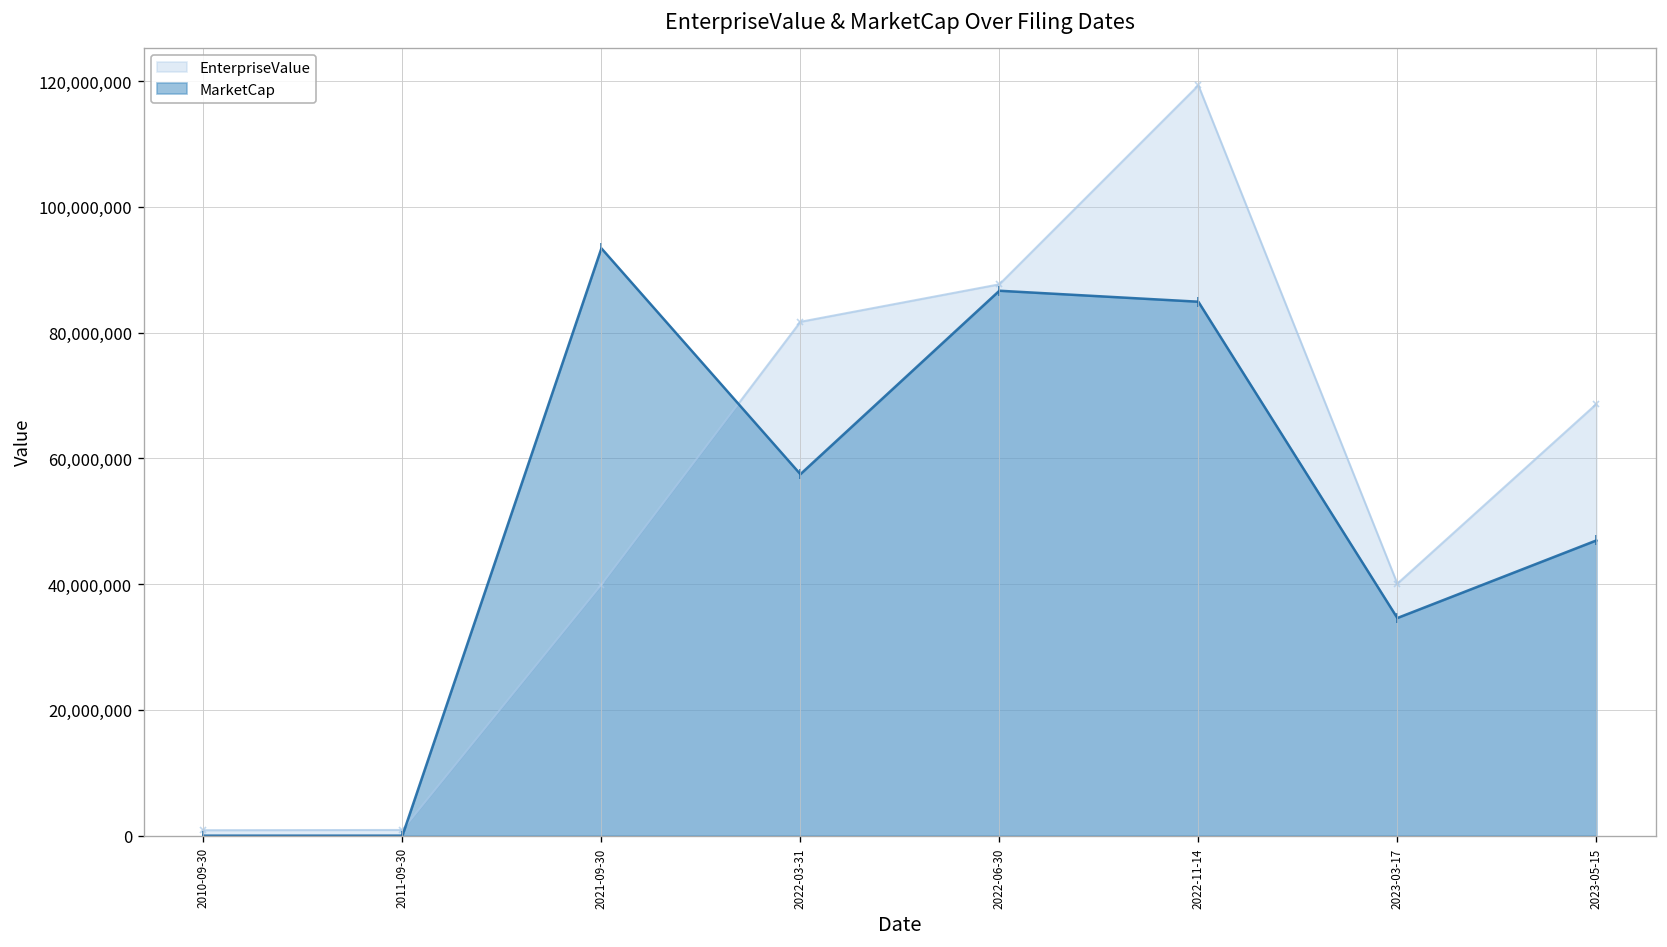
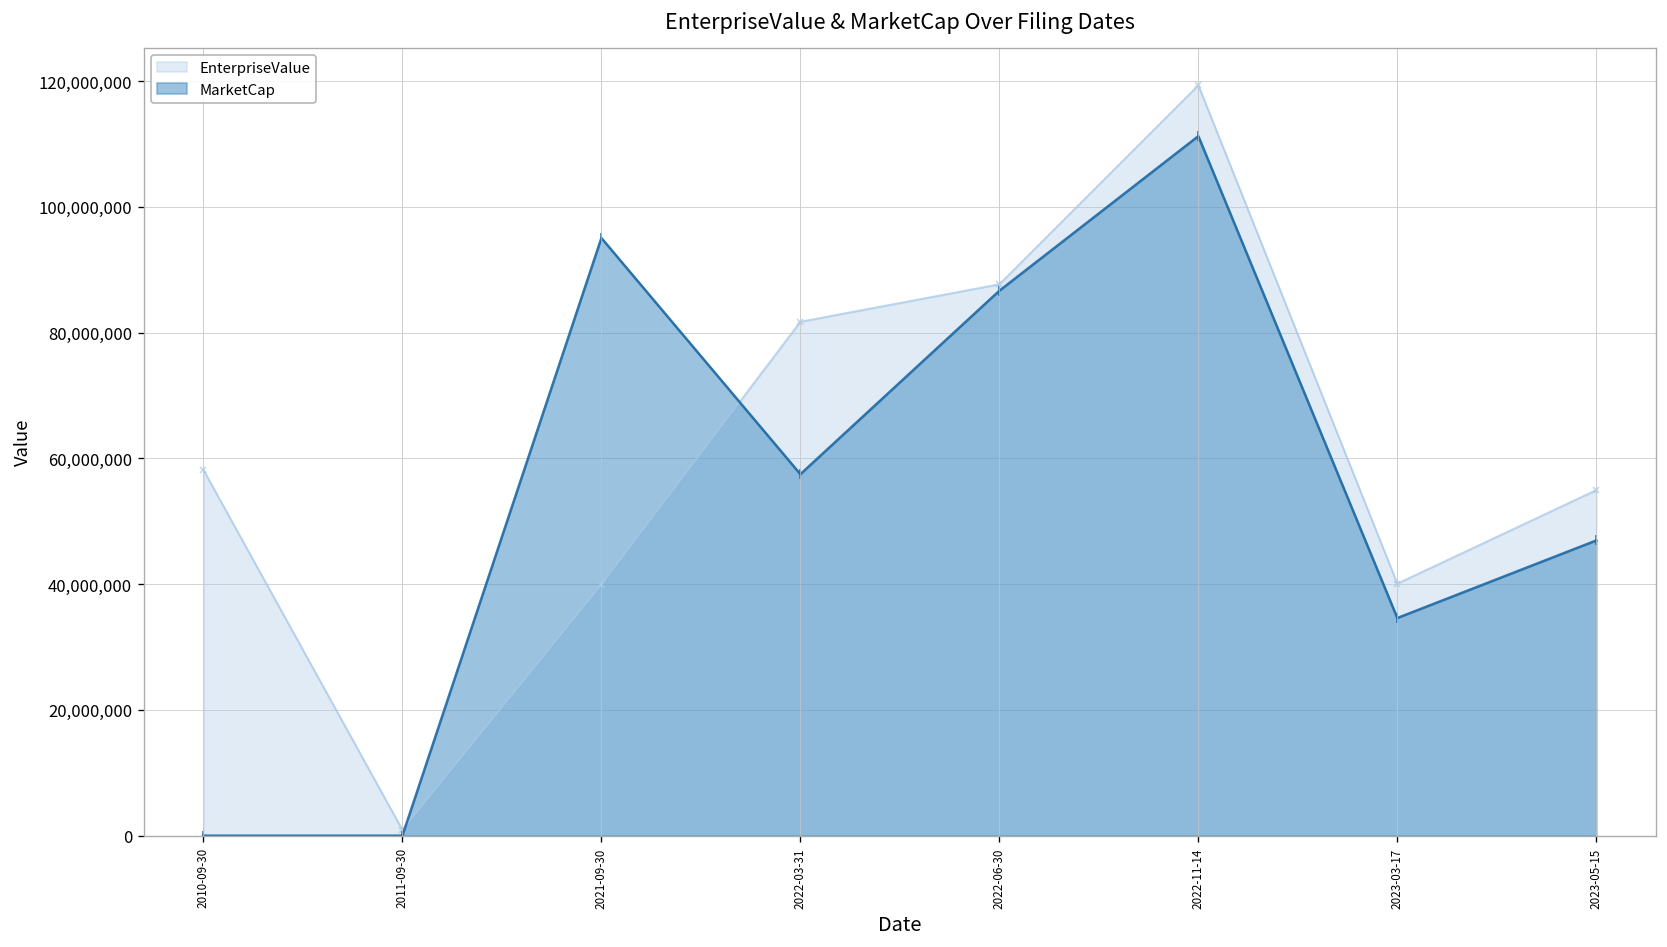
  {
    "EnterpriseValue": {
-     "2010-09-30": "1,000,000",
+     "2010-09-30": "58,000,000",
      "2011-09-30": "1,000,000",
      "2021-09-30": "40,000,000",
      "2022-03-31": "82,000,000",
      "2022-06-30": "88,000,000",
      "2022-11-14": "119,000,000",
      "2023-03-17": "40,000,000",
-     "2023-05-15": "69,000,000"
+     "2023-05-15": "55,000,000"
    },
    "MarketCap": {
      "2010-09-30": "0",
      "2011-09-30": "0",
-     "2021-09-30": "93,000,000",
+     "2021-09-30": "95,000,000",
      "2022-03-31": "57,000,000",
      "2022-06-30": "87,000,000",
-     "2022-11-14": "85,000,000",
+     "2022-11-14": "111,000,000",
      "2023-03-17": "35,000,000",
      "2023-05-15": "47,000,000"
    }
  }
